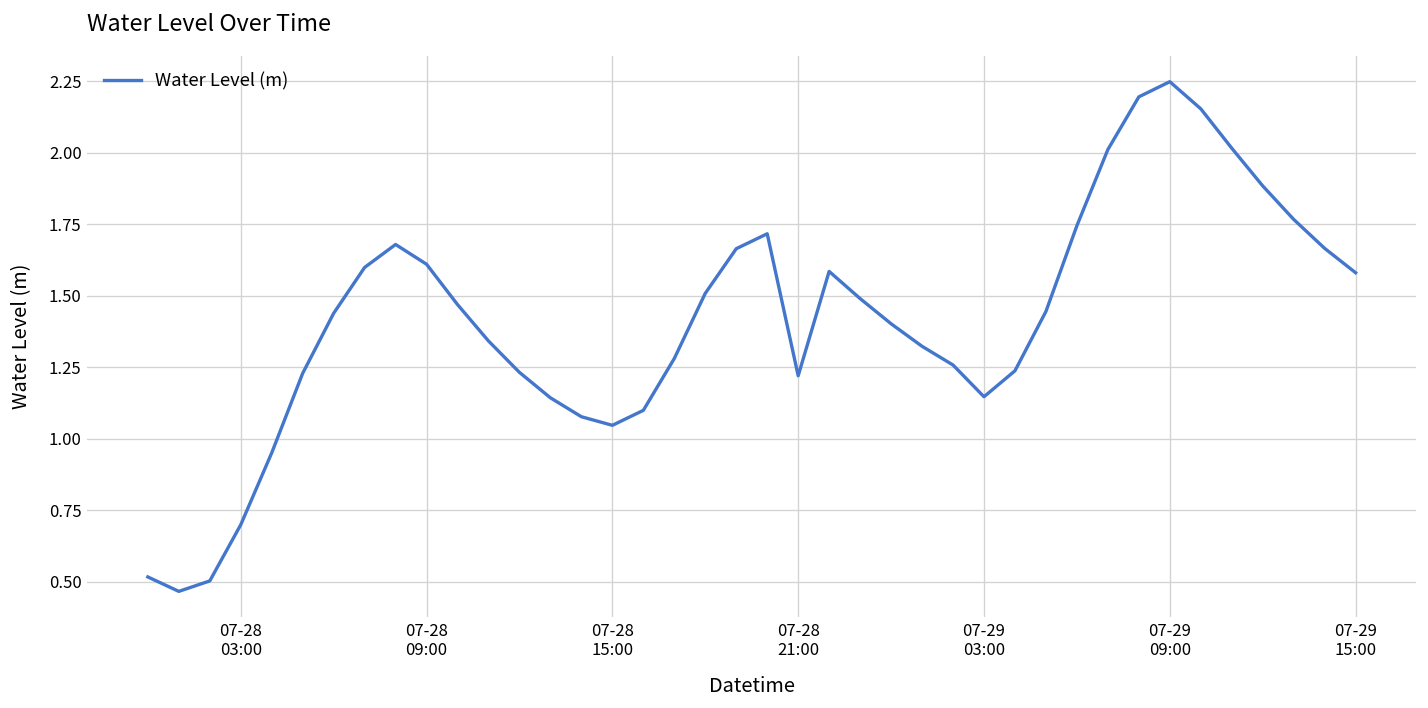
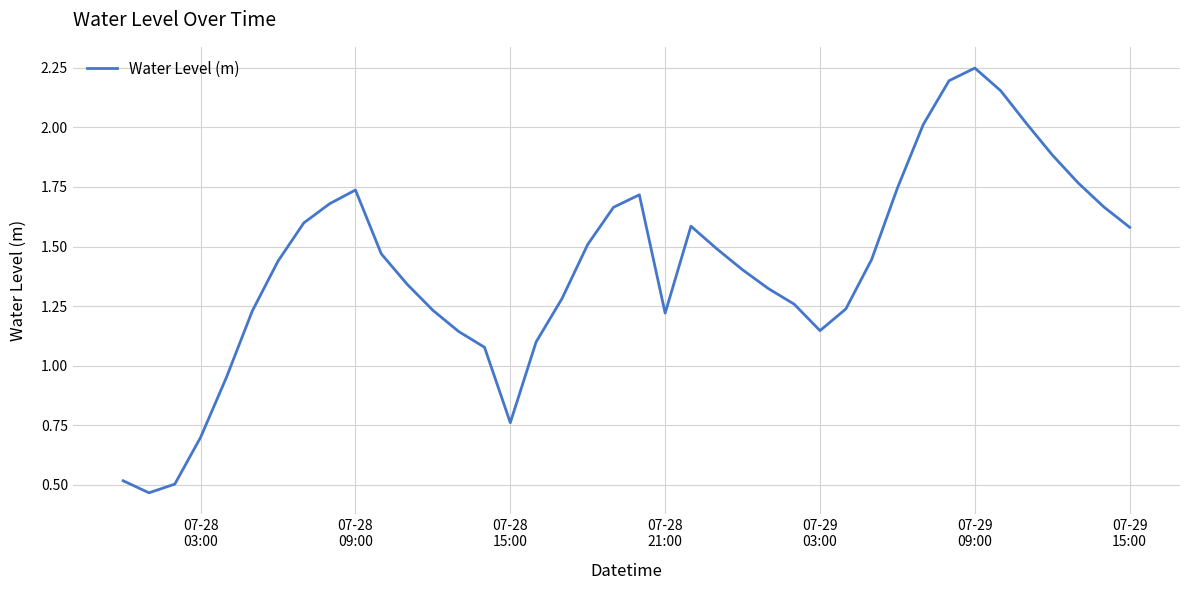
  {
    "07-28 03:00": 0.70,
-   "07-28 09:00": 1.61,
-   "07-28 15:00": 1.05,
+   "07-28 09:00": 1.74,
+   "07-28 15:00": 0.76,
    "07-28 21:00": 1.22,
    "07-29 03:00": 1.15,
    "07-29 09:00": 2.25,
    "07-29 15:00": 1.58
  }
